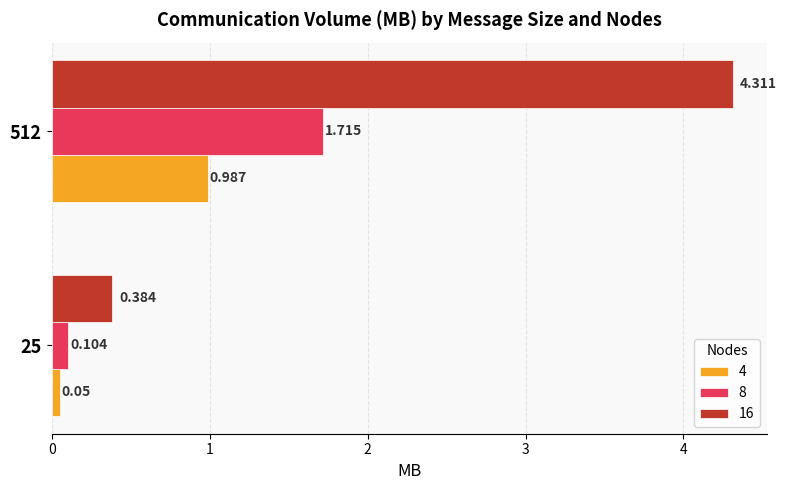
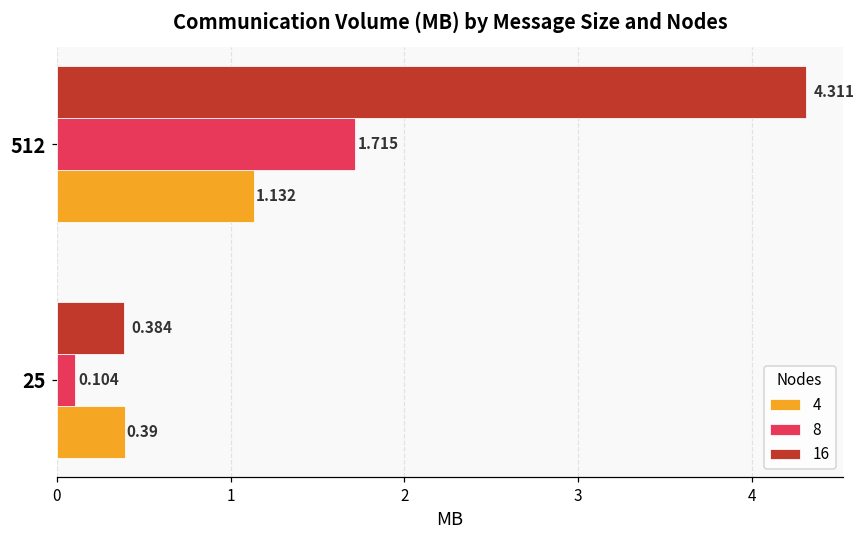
  {
    "4": {
-     "512": 0.987,
-     "25": 0.05
+     "512": 1.132,
+     "25": 0.39
    },
    "8": {
      "512": 1.715,
      "25": 0.104
    },
    "16": {
      "512": 4.311,
      "25": 0.384
    }
  }
